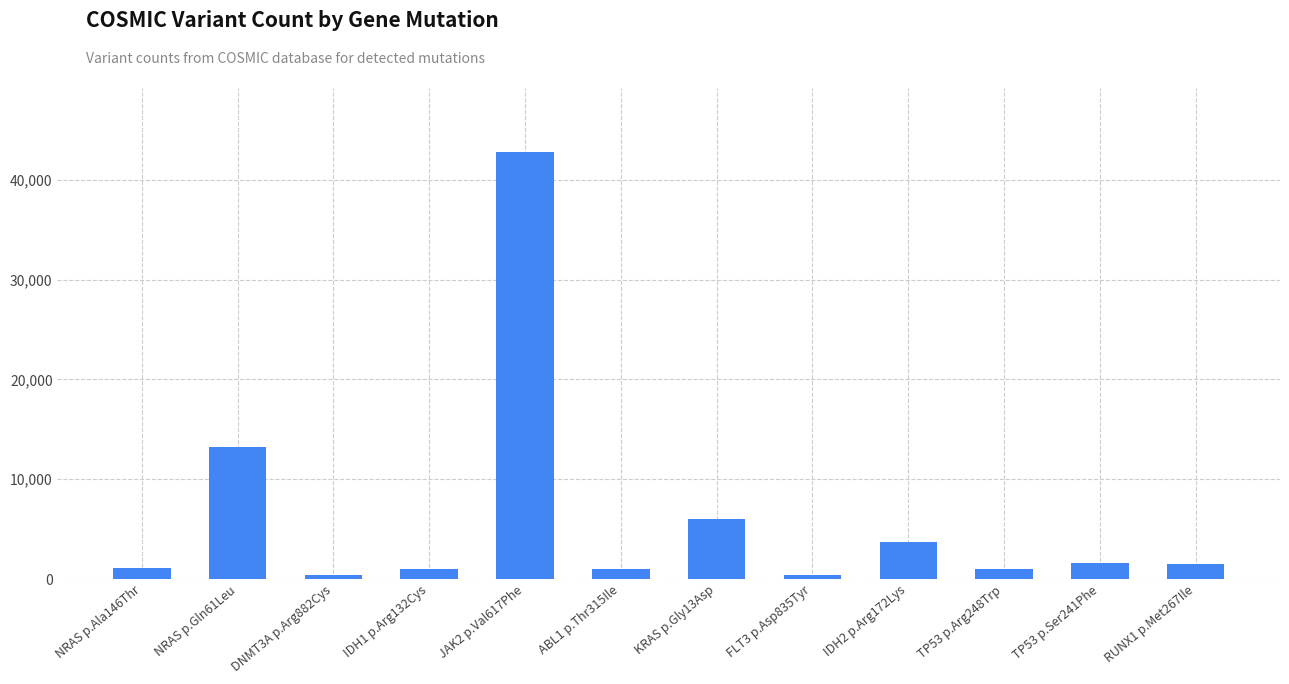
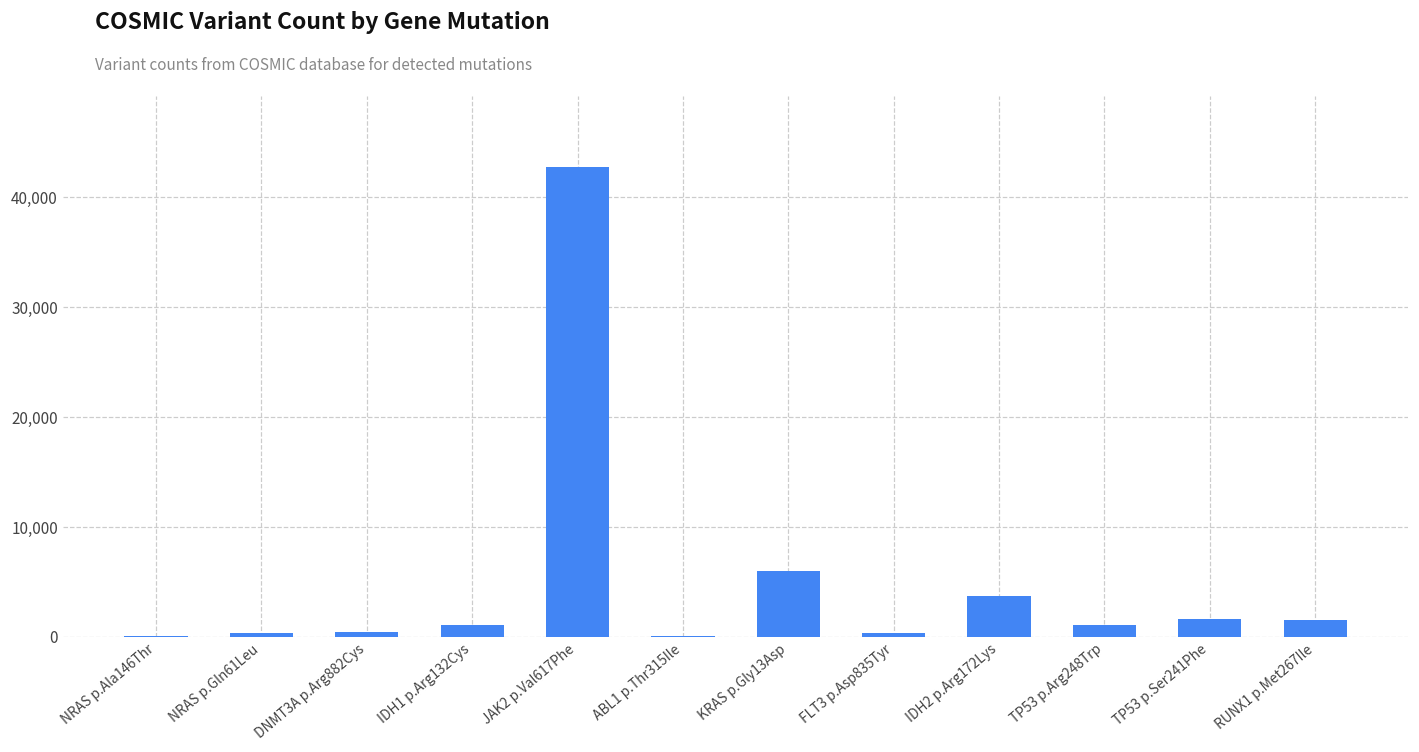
  {
-   "NRAS p.Ala146Thr": "1,000",
-   "NRAS p.Gln61Leu": "13,000",
+   "NRAS p.Ala146Thr": "0",
+   "NRAS p.Gln61Leu": "0",
    "DNMT3A p.Arg882Cys": "0",
    "IDH1 p.Arg132Cys": "1,000",
    "JAK2 p.Val617Phe": "43,000",
-   "ABL1 p.Thr315Ile": "1,000",
+   "ABL1 p.Thr315Ile": "0",
    "KRAS p.Gly13Asp": "6,000",
    "FLT3 p.Asp835Tyr": "0",
    "IDH2 p.Arg172Lys": "4,000",
    "TP53 p.Arg248Trp": "1,000",
    "TP53 p.Ser241Phe": "2,000",
    "RUNX1 p.Met267Ile": "2,000"
  }
